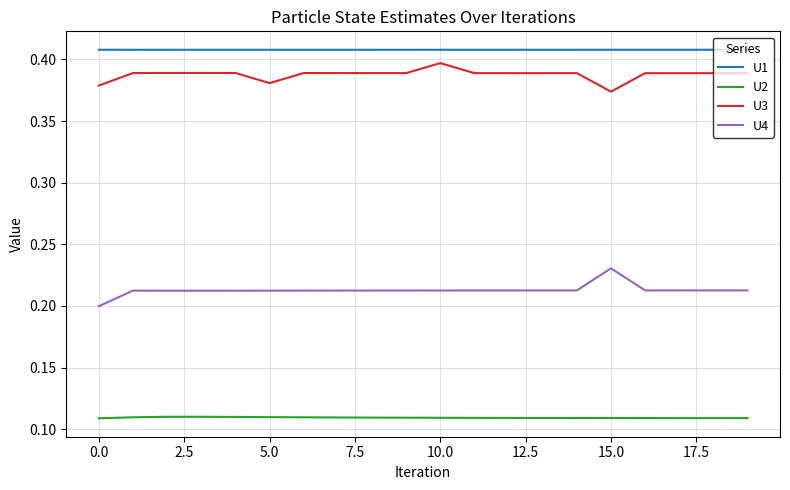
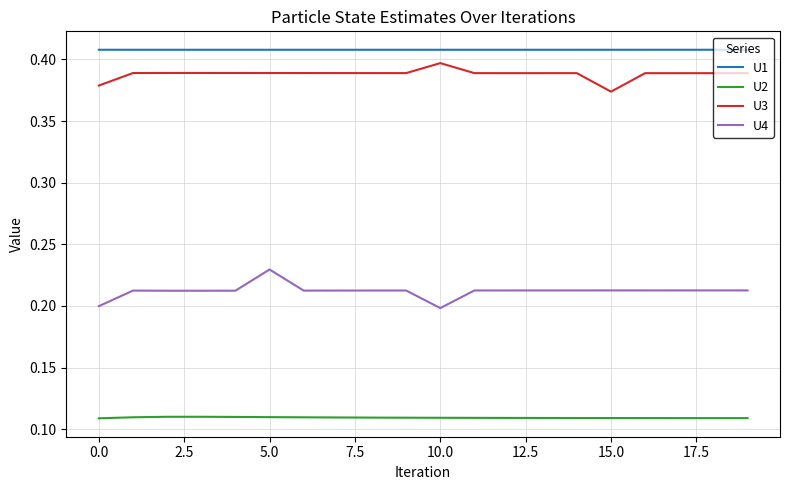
  {
    "U1": {
      "0.0": 0.408,
      "5.0": 0.408,
      "10.0": 0.408,
      "15.0": 0.408
    },
    "U2": {
      "0.0": 0.109,
      "5.0": 0.110,
      "10.0": 0.109,
      "15.0": 0.109
    },
    "U3": {
      "0.0": 0.379,
-     "5.0": 0.381,
+     "5.0": 0.389,
      "10.0": 0.397,
      "15.0": 0.374
    },
    "U4": {
      "0.0": 0.200,
-     "5.0": 0.212,
-     "10.0": 0.213,
-     "15.0": 0.231
+     "5.0": 0.230,
+     "10.0": 0.198,
+     "15.0": 0.213
    }
  }
